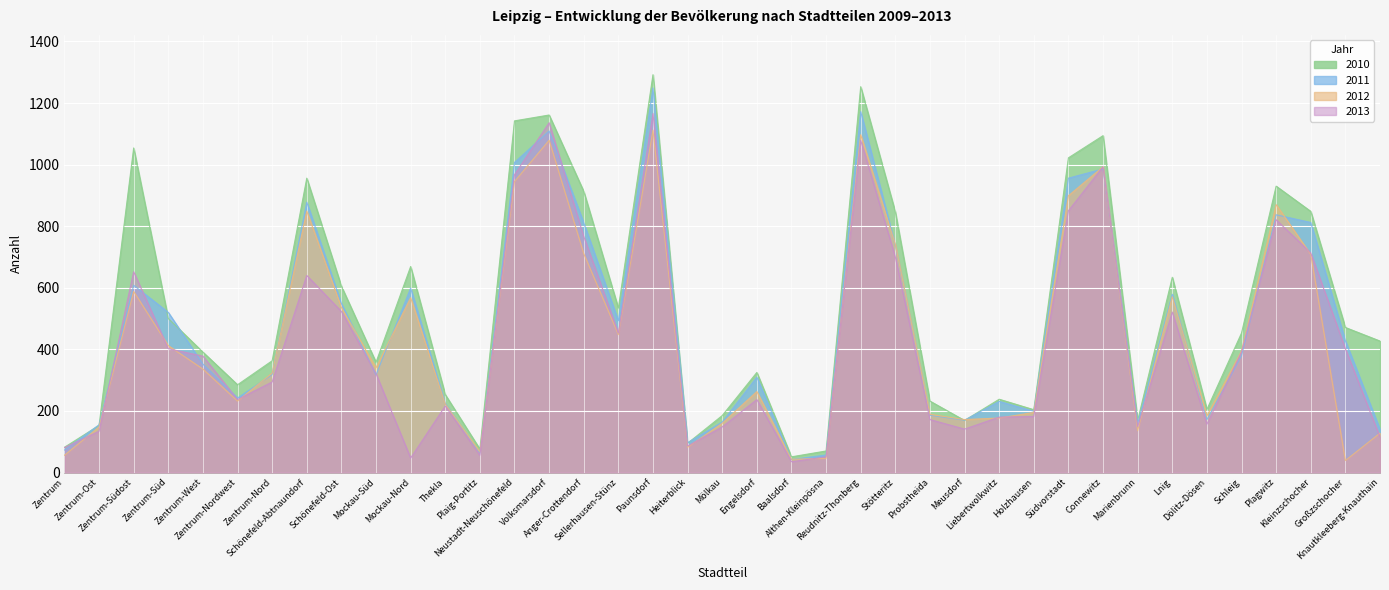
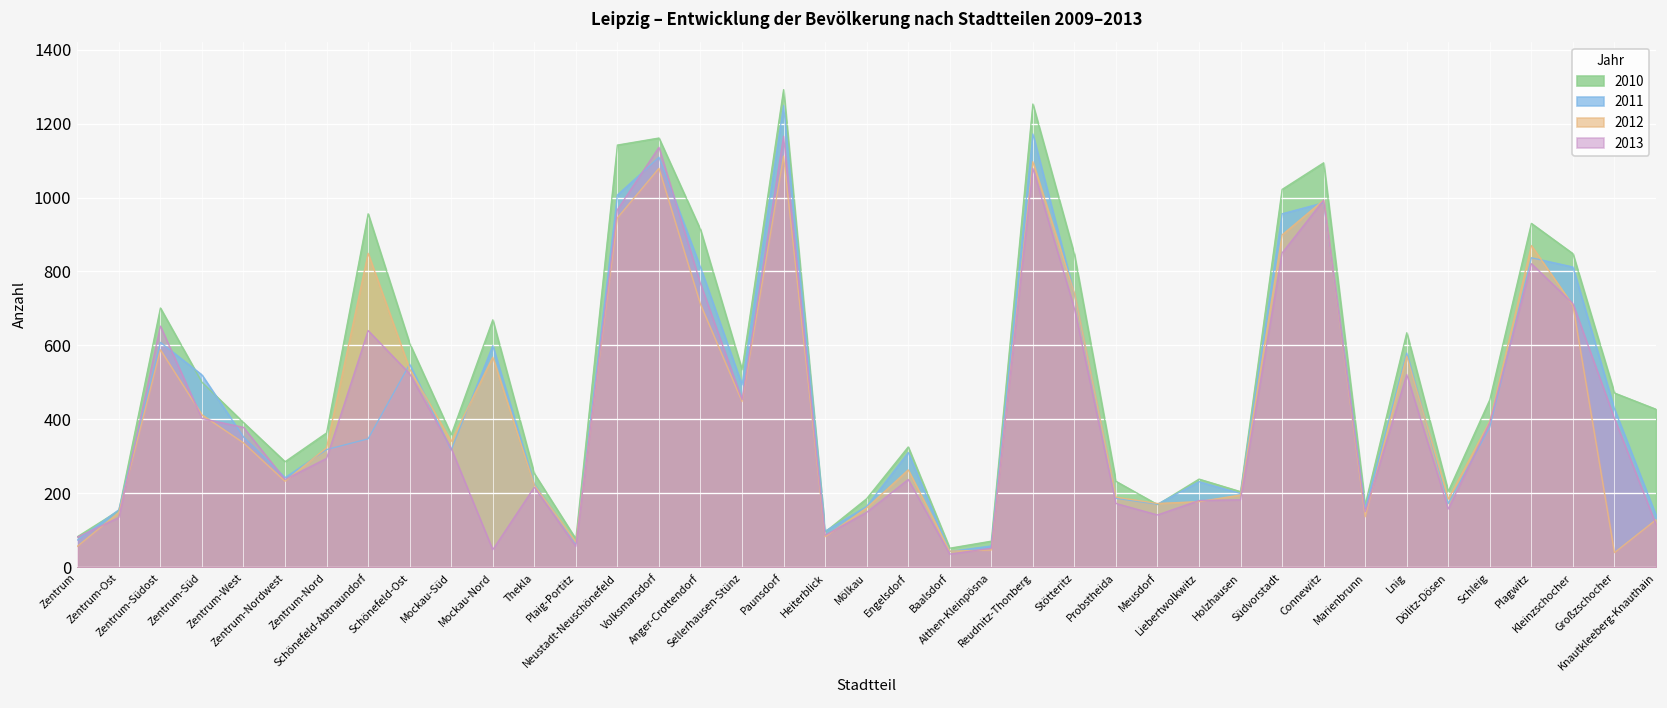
  {
    "2010": {
-     "Zentrum-Südost": 1050,
+     "Zentrum-Südost": 700,
      "Zentrum-Süd": 500,
      "Zentrum-West": 390,
      "Zentrum-Nordwest": 290,
      "Zentrum-Nord": 360,
      "Schönefeld-Abtnaundorf": 960,
      "Schönefeld-Ost": 610,
      "Mockau-Süd": 360,
      "Mockau-Nord": 670,
      "Thekla": 250,
      "Plaig-Portitz": 80,
      "Neustadt-Neuschönefeld": 1140,
      "Volksmarsdorf": 1160,
      "Anger-Crottendorf": 910,
      "Sellerhausen-Stünz": 530,
      "Paunsdorf": 1290,
      "Mölkau": 190,
      "Engelsdorf": 330,
      "Althen-Kleinpösna": 70,
      "Reudnitz-Thonberg": 1250,
      "Stötteritz": 850,
      "Probstheida": 230,
      "Südvorstadt": 1020,
      "Connewitz": 1090,
      "Marienbrunn": 170,
      "Lnig": 630,
      "Dölitz-Dösen": 210,
      "Schleig": 450,
      "Plagwitz": 930,
      "Kleinzschocher": 850,
      "Großzschocher": 470,
      "Knautkleeberg-Knauthain": 430
    },
    "2011": {
      "Zentrum-Südost": 610,
      "Zentrum-Süd": 520,
      "Zentrum-West": 350,
-     "Schönefeld-Abtnaundorf": 880,
+     "Schönefeld-Abtnaundorf": 350,
      "Schönefeld-Ost": 550,
      "Mockau-Nord": 600,
      "Neustadt-Neuschönefeld": 1010,
      "Volksmarsdorf": 1110,
      "Anger-Crottendorf": 810,
      "Sellerhausen-Stünz": 490,
      "Paunsdorf": 1250,
      "Engelsdorf": 310,
      "Reudnitz-Thonberg": 1170,
      "Südvorstadt": 960,
      "Marienbrunn": 160,
      "Dölitz-Dösen": 170,
      "Schleig": 380,
      "Plagwitz": 840,
      "Kleinzschocher": 810,
      "Großzschocher": 430,
      "Knautkleeberg-Knauthain": 140
    },
    "2012": {
      "Zentrum": 60,
      "Zentrum-Südost": 590,
      "Zentrum-Süd": 410,
      "Zentrum-West": 340,
      "Schönefeld-Abtnaundorf": 850,
      "Schönefeld-Ost": 540,
      "Mockau-Süd": 340,
      "Mockau-Nord": 570,
      "Neustadt-Neuschönefeld": 950,
      "Volksmarsdorf": 1080,
      "Anger-Crottendorf": 710,
      "Paunsdorf": 1110,
      "Engelsdorf": 260,
      "Reudnitz-Thonberg": 1100,
      "Südvorstadt": 900,
      "Marienbrunn": 140,
      "Dölitz-Dösen": 180,
      "Plagwitz": 870,
      "Großzschocher": 40,
      "Knautkleeberg-Knauthain": 130
    },
    "2013": {
      "Zentrum-Ost": 130,
      "Zentrum-Südost": 650,
      "Zentrum-Süd": 400,
      "Zentrum-West": 380,
      "Zentrum-Nord": 290,
      "Schönefeld-Abtnaundorf": 640,
      "Schönefeld-Ost": 520,
      "Mockau-Nord": 50,
      "Neustadt-Neuschönefeld": 970,
      "Volksmarsdorf": 1140,
      "Anger-Crottendorf": 770,
      "Paunsdorf": 1170,
      "Mölkau": 150,
      "Engelsdorf": 240,
      "Reudnitz-Thonberg": 1080,
      "Stötteritz": 700,
      "Probstheida": 170,
      "Meusdorf": 140,
      "Holzhausen": 180,
      "Südvorstadt": 850,
      "Marienbrunn": 150,
      "Lnig": 520,
      "Dölitz-Dösen": 160,
      "Plagwitz": 820,
      "Großzschocher": 400,
      "Knautkleeberg-Knauthain": 120
    }
  }
